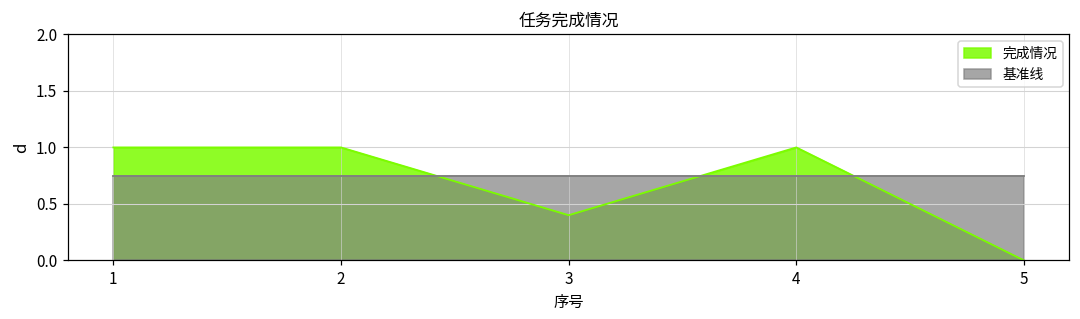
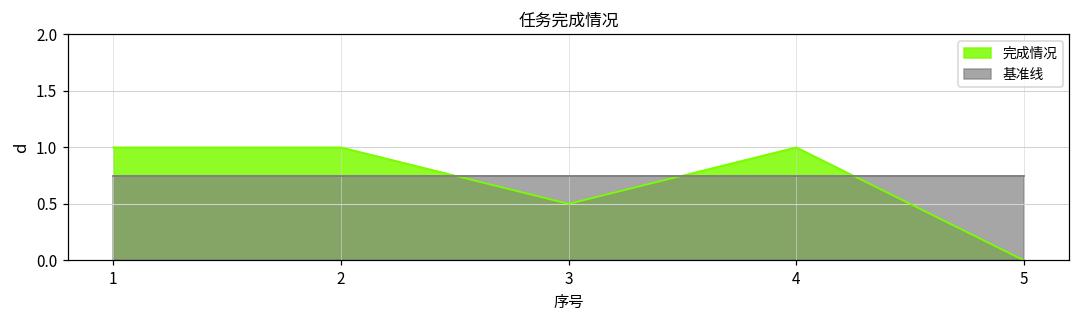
  {
    "完成情况": {
      "1": 1.0,
      "2": 1.0,
-     "3": 0.4,
+     "3": 0.5,
      "4": 1.0,
      "5": 0.0
    },
    "基准线": {
      "1": 0.75,
      "2": 0.75,
      "3": 0.75,
      "4": 0.75,
      "5": 0.75
    }
  }
